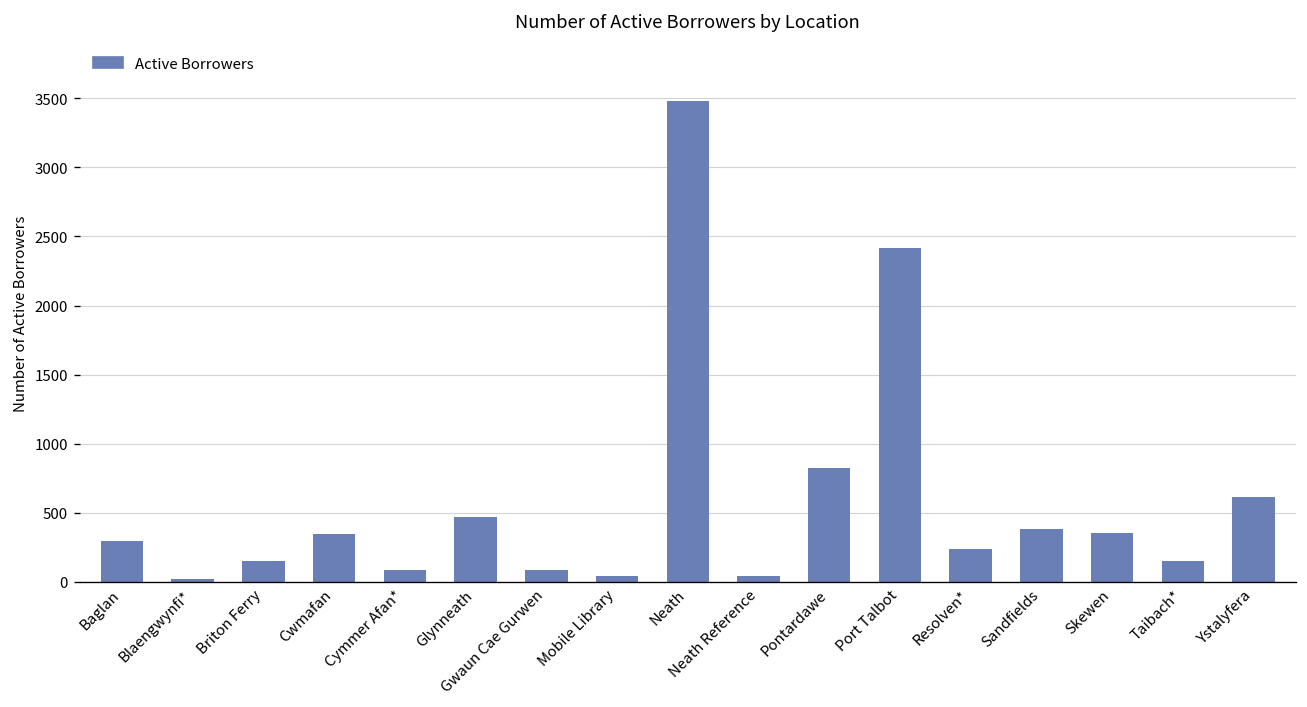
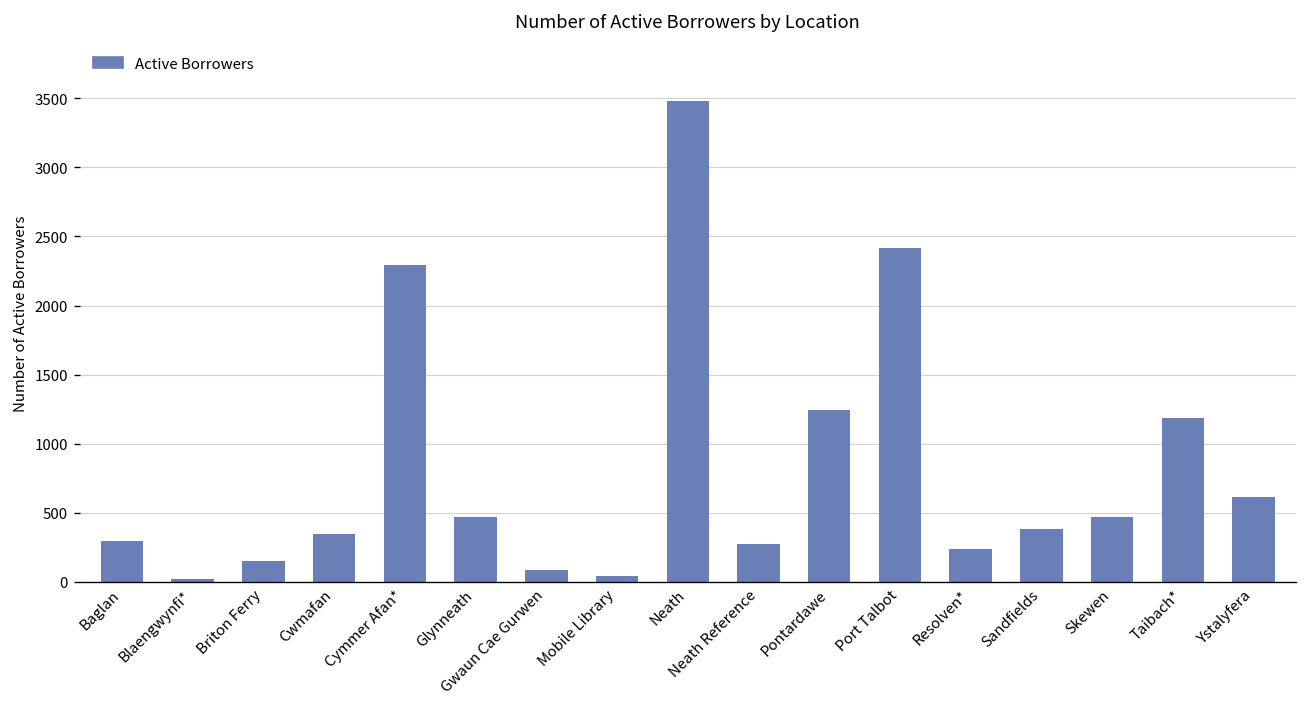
  {
    "Baglan": 290,
    "Briton Ferry": 150,
    "Cwmafan": 340,
-   "Cymmer Afan*": 90,
+   "Cymmer Afan*": 2300,
    "Glynneath": 470,
    "Gwaun Cae Gurwen": 80,
    "Mobile Library": 40,
    "Neath": 3480,
-   "Neath Reference": 40,
-   "Pontardawe": 820,
+   "Neath Reference": 270,
+   "Pontardawe": 1240,
    "Port Talbot": 2420,
    "Resolven*": 230,
    "Sandfields": 380,
-   "Skewen": 350,
-   "Taibach*": 150,
+   "Skewen": 470,
+   "Taibach*": 1190,
    "Ystalyfera": 610
  }
